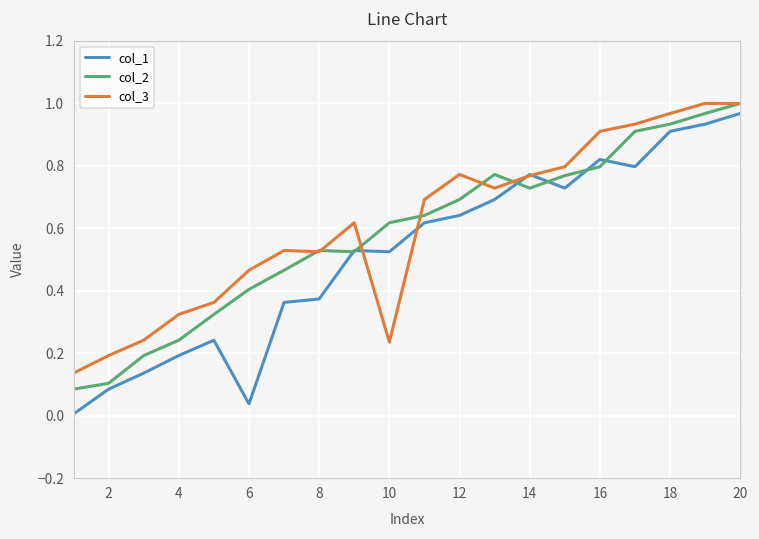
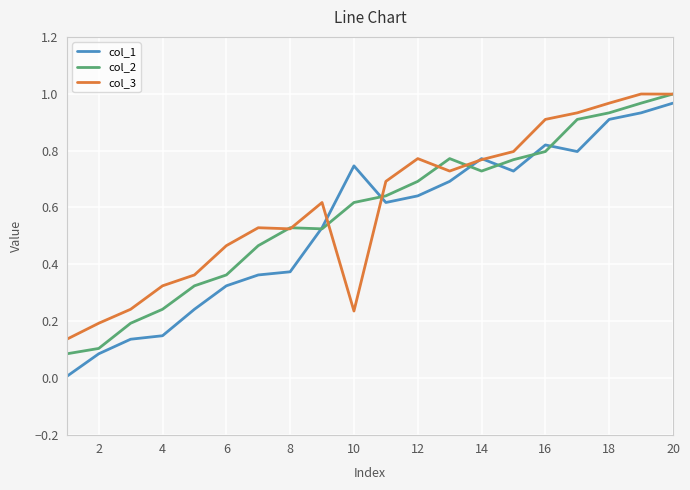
  {
    "col_1": {
      "2": 0.08,
-     "4": 0.19,
-     "6": 0.04,
+     "4": 0.15,
+     "6": 0.32,
      "8": 0.37,
-     "10": 0.52,
+     "10": 0.75,
      "12": 0.64,
      "16": 0.82,
      "18": 0.91,
      "20": 0.97
    },
    "col_2": {
      "2": 0.10,
      "4": 0.24,
-     "6": 0.40,
+     "6": 0.36,
      "10": 0.62,
      "12": 0.69,
      "14": 0.73,
      "16": 0.80,
      "18": 0.93
    },
    "col_3": {
      "2": 0.19,
      "4": 0.32,
      "6": 0.46,
      "10": 0.23,
      "12": 0.77,
      "16": 0.91,
      "18": 0.97
    }
  }
